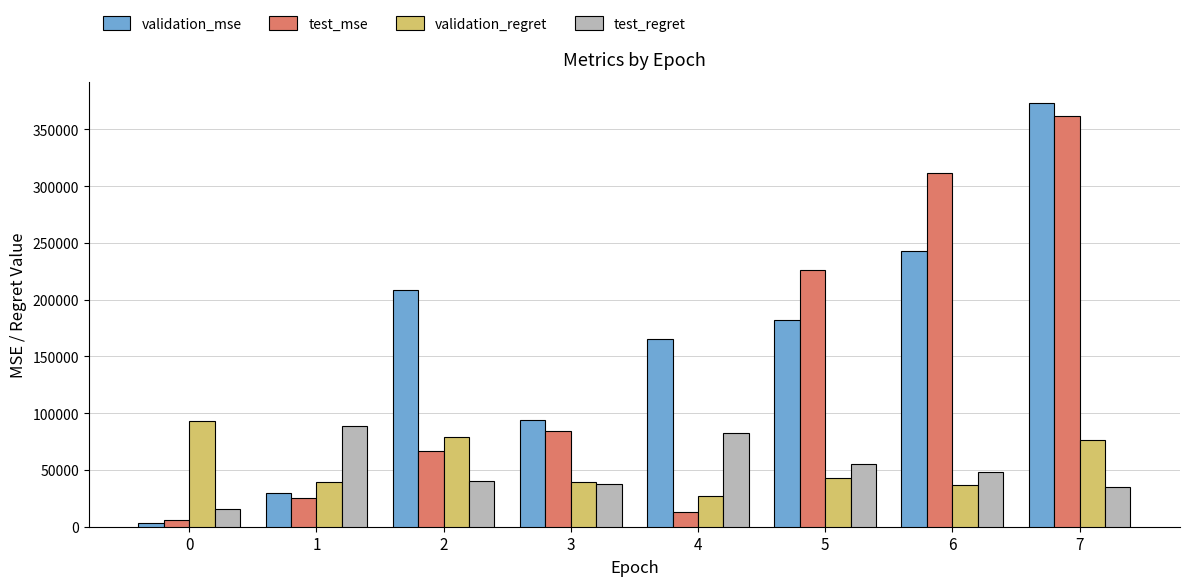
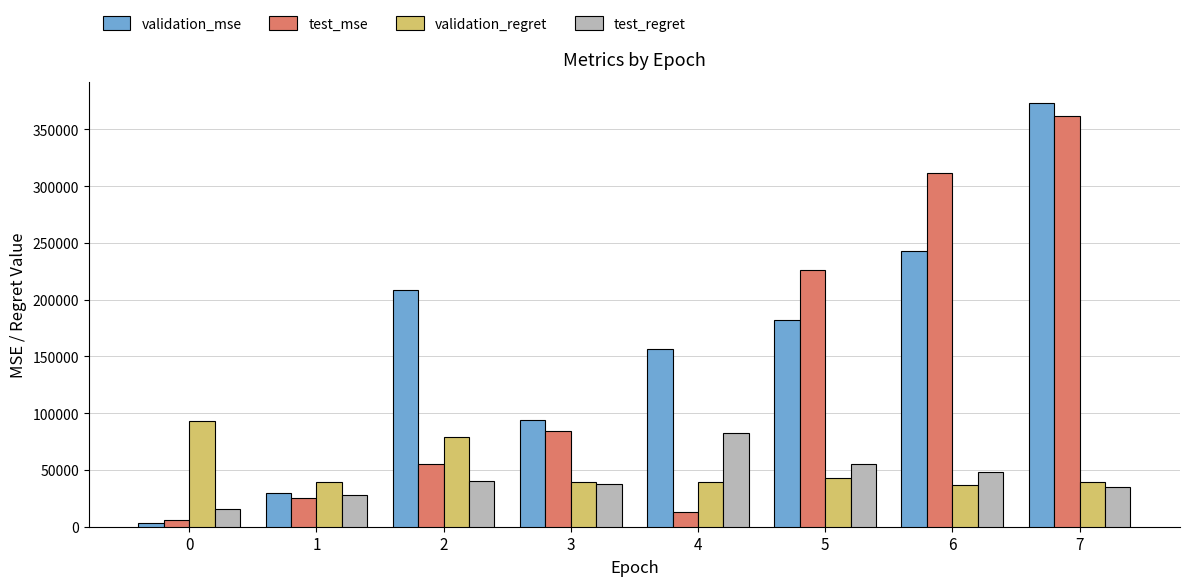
  {
    "validation_mse": {
      "0": 3000,
      "1": 30000,
      "2": 208000,
      "3": 94000,
-     "4": 165000,
+     "4": 156000,
      "5": 182000,
      "6": 243000,
      "7": 373000
    },
    "test_mse": {
      "0": 6000,
      "1": 25000,
-     "2": 67000,
+     "2": 55000,
      "3": 84000,
      "4": 13000,
      "5": 227000,
      "6": 311000,
      "7": 362000
    },
    "validation_regret": {
      "0": 93000,
      "1": 40000,
      "2": 79000,
      "3": 39000,
-     "4": 27000,
+     "4": 40000,
      "5": 43000,
      "6": 37000,
-     "7": 76000
+     "7": 39000
    },
    "test_regret": {
      "0": 16000,
-     "1": 89000,
+     "1": 28000,
      "2": 41000,
      "3": 37000,
      "4": 82000,
      "5": 55000,
      "6": 48000,
      "7": 35000
    }
  }
